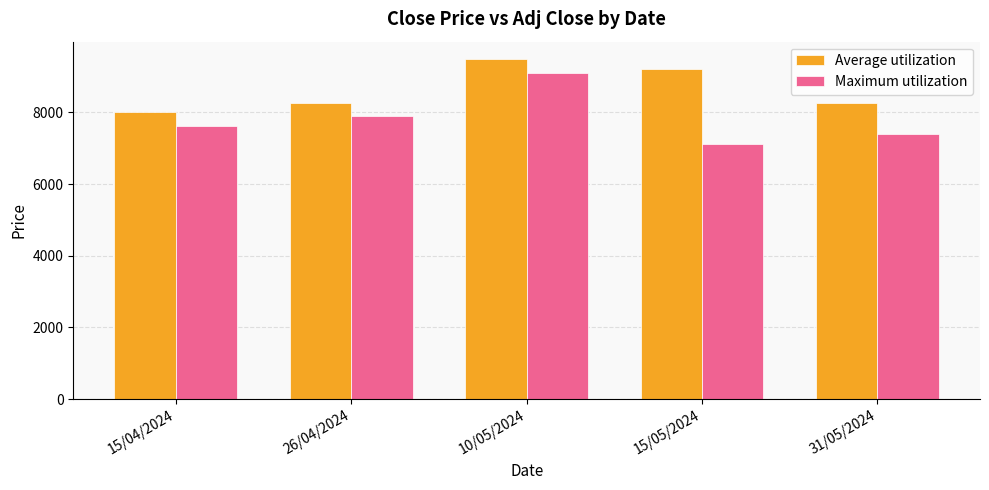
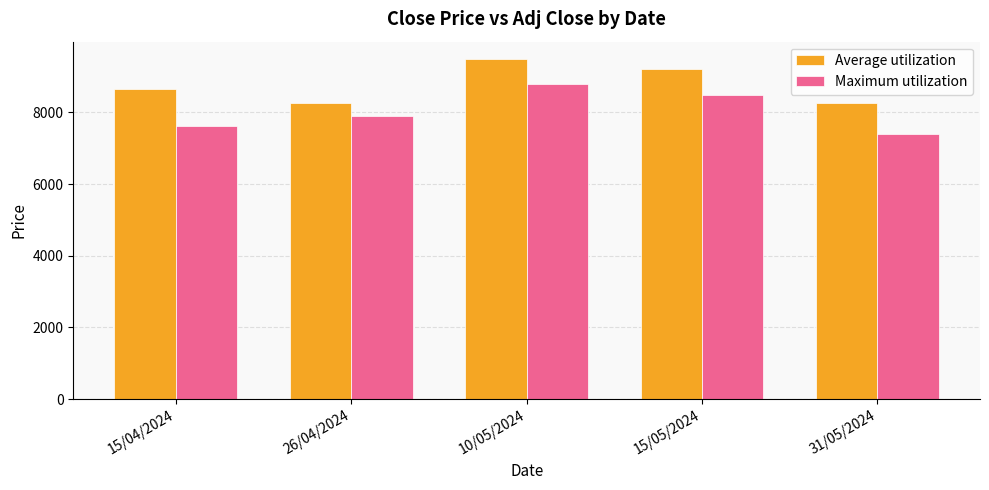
  {
    "Average utilization": {
-     "15/04/2024": 8000,
+     "15/04/2024": 8700,
      "26/04/2024": 8300,
      "10/05/2024": 9500,
      "15/05/2024": 9200,
      "31/05/2024": 8300
    },
    "Maximum utilization": {
      "15/04/2024": 7600,
      "26/04/2024": 7900,
-     "10/05/2024": 9100,
-     "15/05/2024": 7100,
+     "10/05/2024": 8800,
+     "15/05/2024": 8500,
      "31/05/2024": 7400
    }
  }
